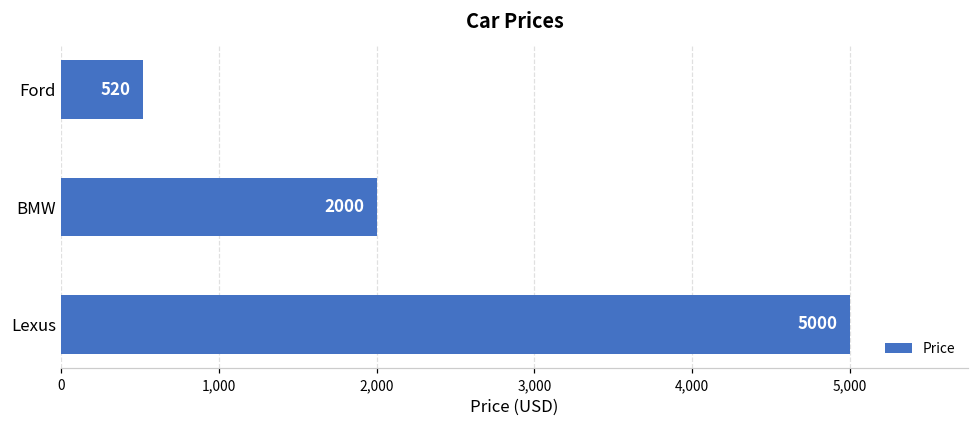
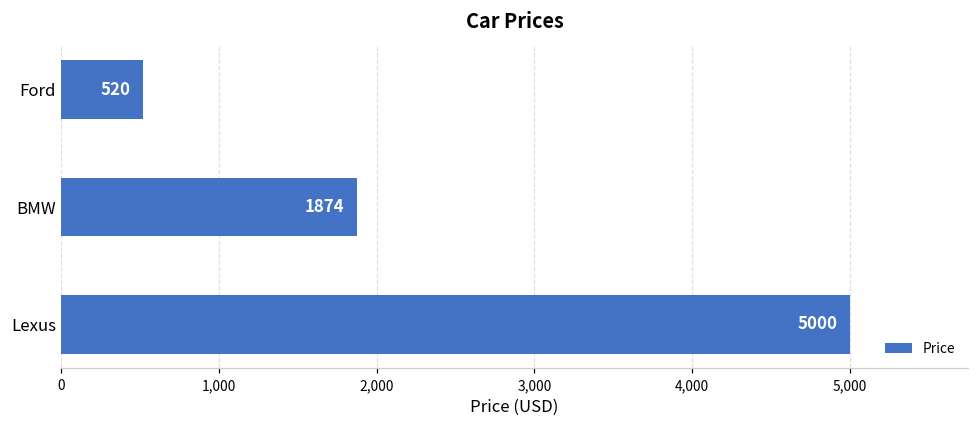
  {
    "Ford": 520,
-   "BMW": 2000,
+   "BMW": 1874,
    "Lexus": 5000
  }
